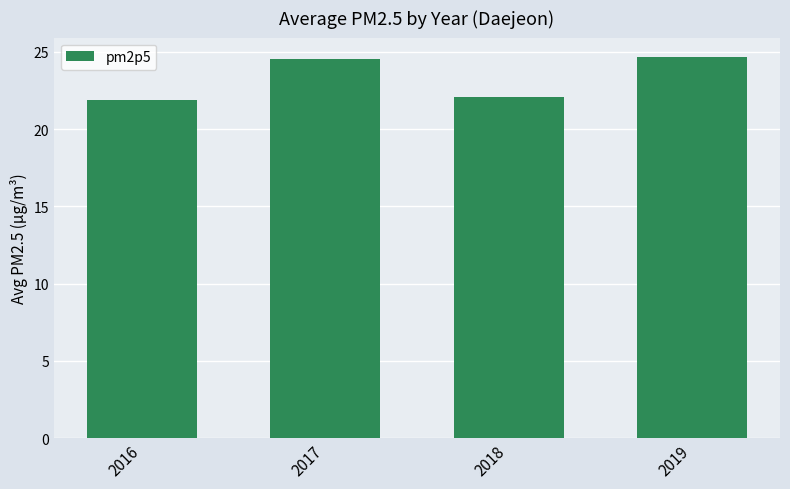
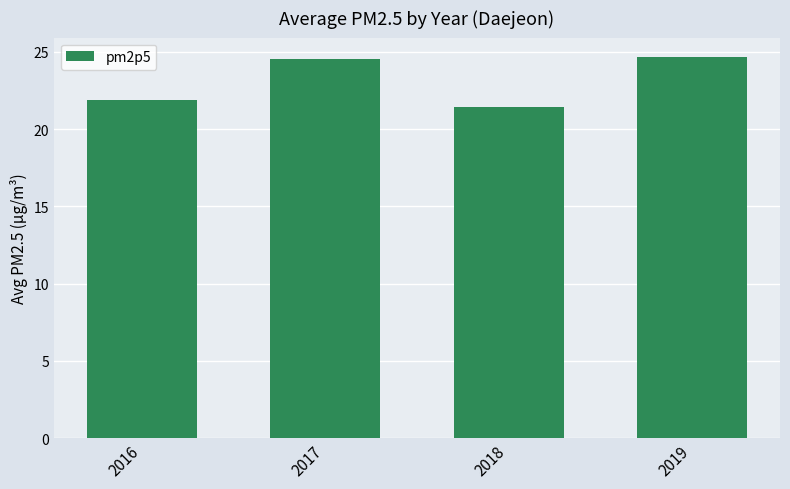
  {
    "2016": 21.9,
    "2017": 24.6,
-   "2018": 22.0,
+   "2018": 21.4,
    "2019": 24.7
  }
